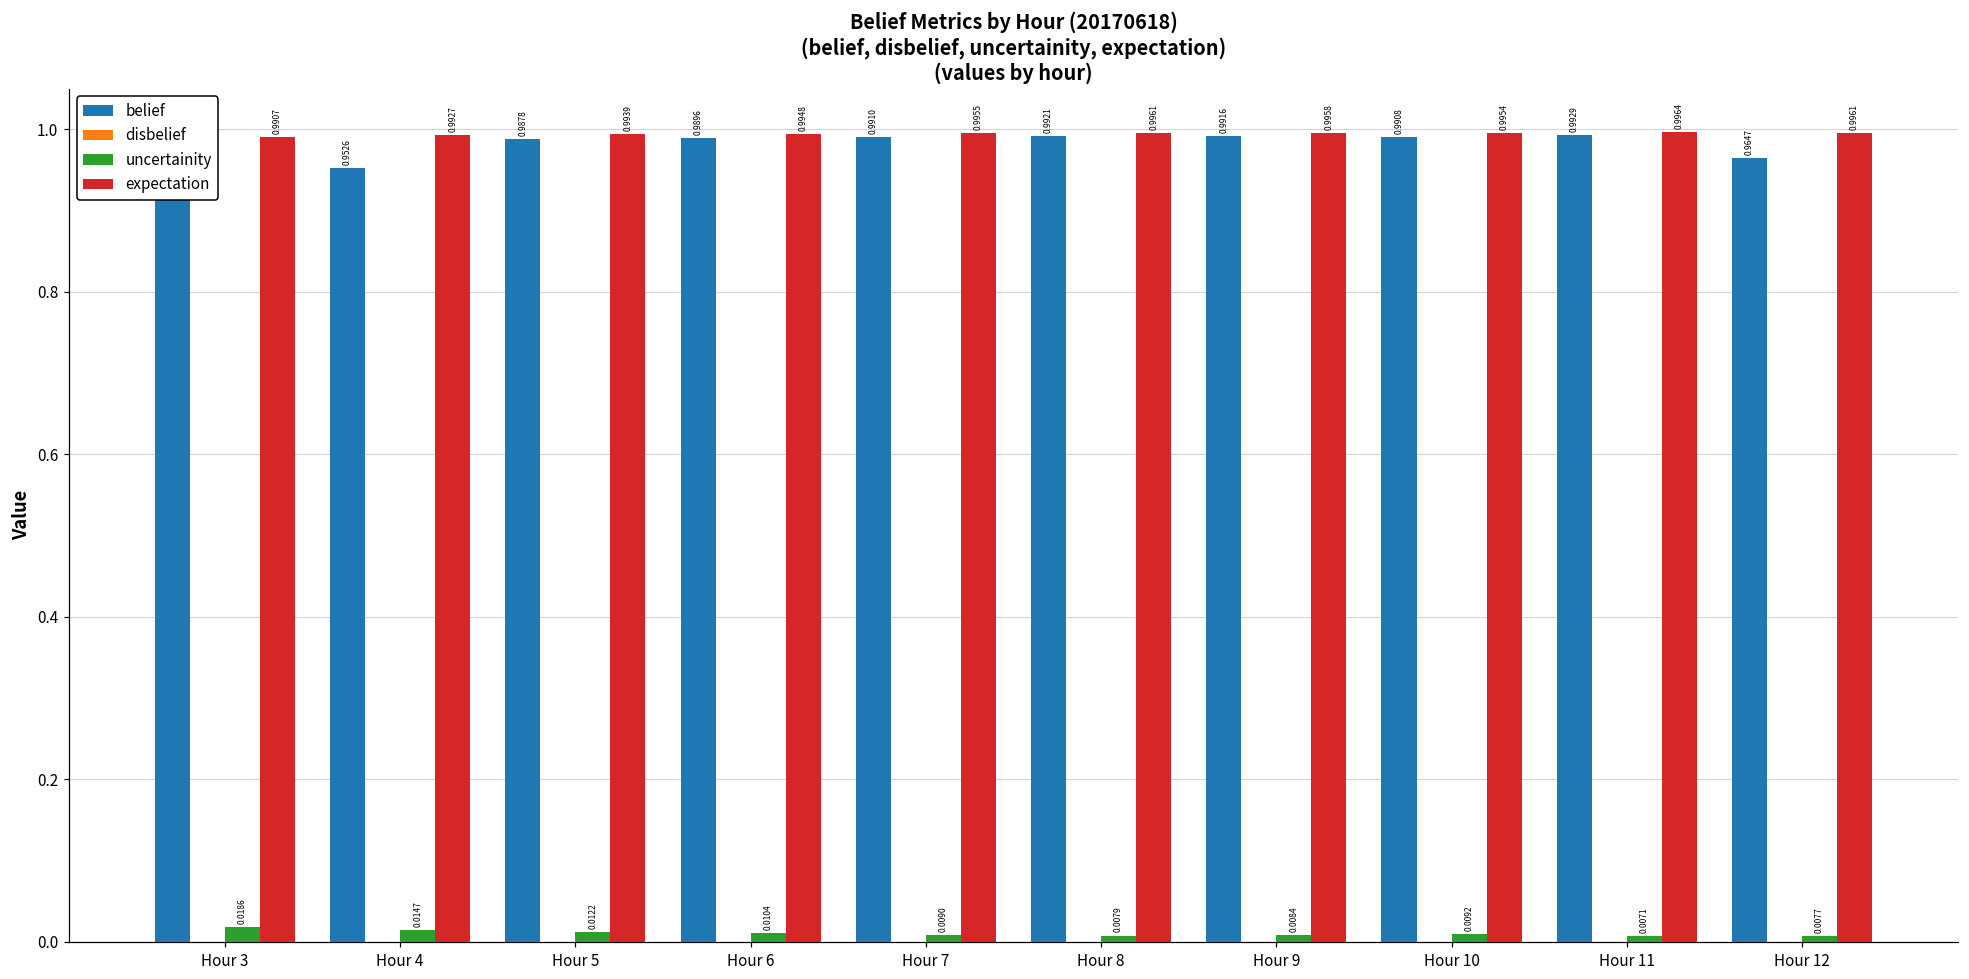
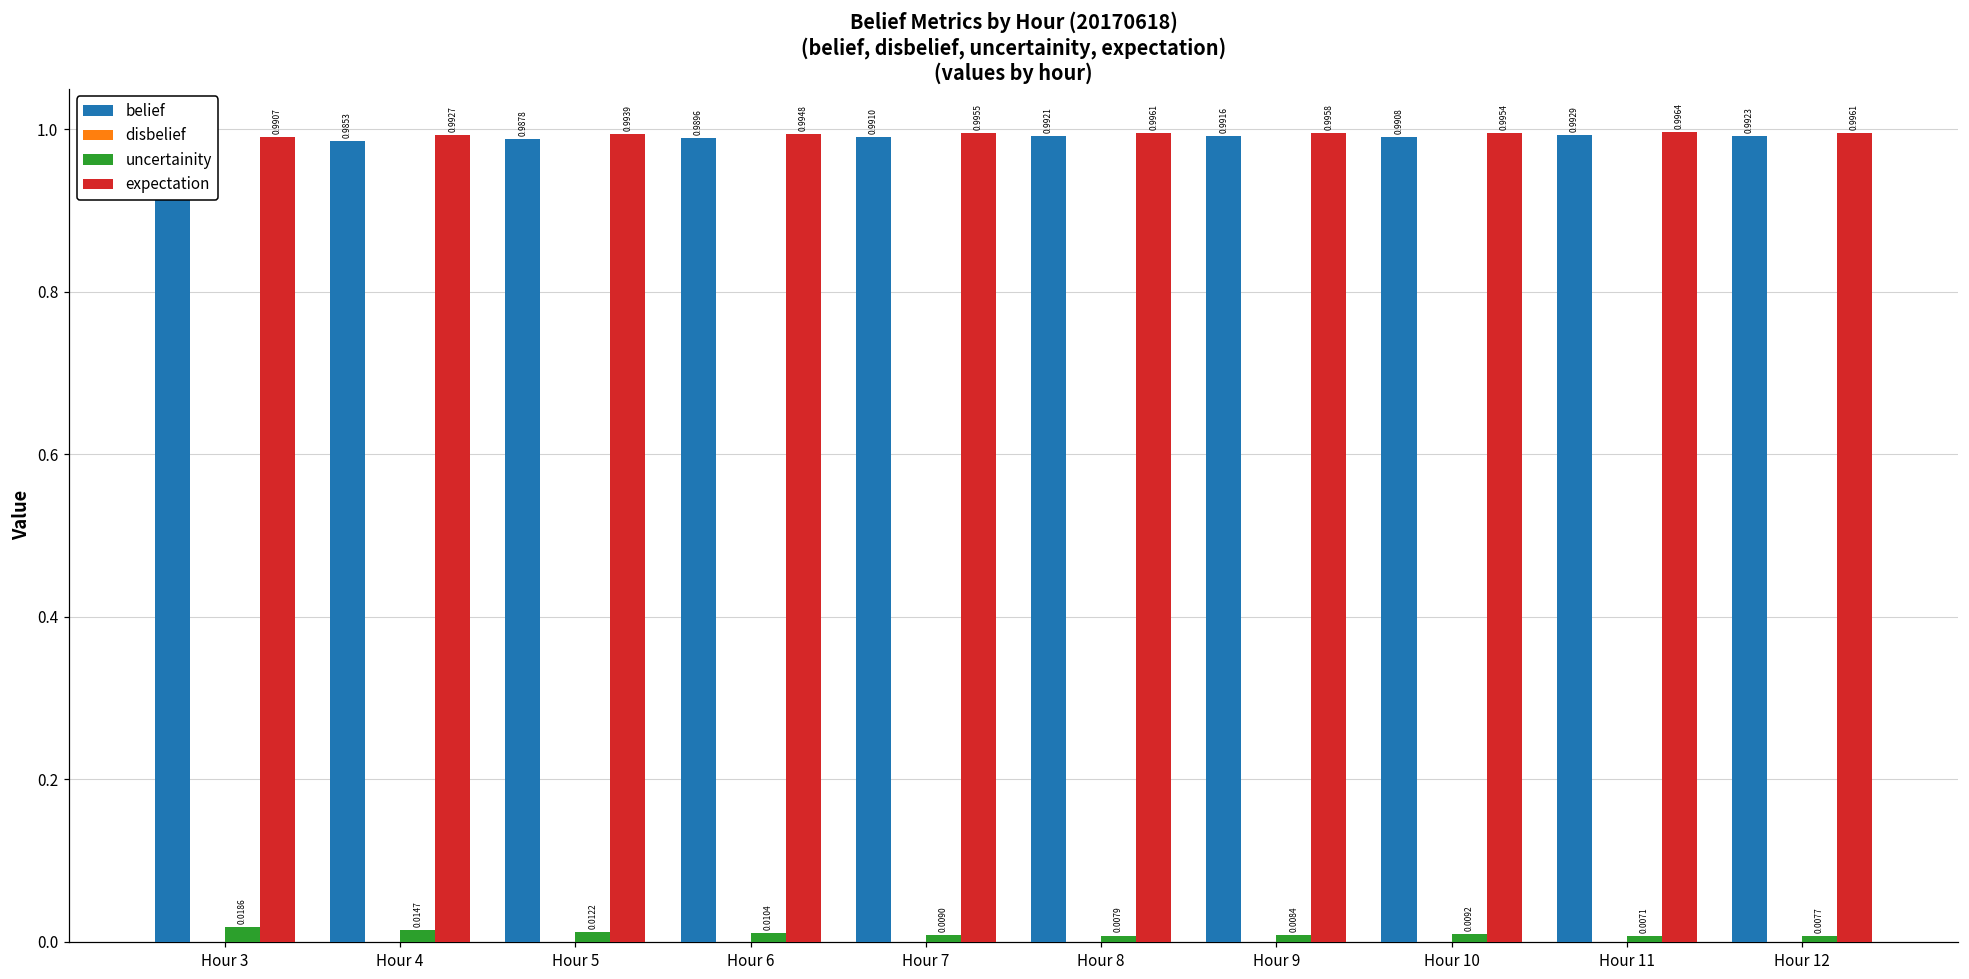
  {
    "belief": {
-     "Hour 4": 0.9526,
+     "Hour 4": 0.9853,
      "Hour 5": 0.9878,
      "Hour 6": 0.9896,
      "Hour 7": 0.9910,
      "Hour 8": 0.9921,
      "Hour 9": 0.9916,
      "Hour 10": 0.9908,
      "Hour 11": 0.9929,
-     "Hour 12": 0.9647
+     "Hour 12": 0.9923
    },
    "disbelief": {
      "Hour 3": 0.00,
      "Hour 4": 0.00,
      "Hour 5": 0.00,
      "Hour 6": 0.00,
      "Hour 7": 0.00,
      "Hour 8": 0.00,
      "Hour 9": 0.00,
      "Hour 10": 0.00,
      "Hour 11": 0.00,
      "Hour 12": 0.00
    },
    "uncertainity": {
      "Hour 3": 0.0186,
      "Hour 4": 0.0147,
      "Hour 5": 0.0122,
      "Hour 6": 0.0104,
      "Hour 7": 0.0090,
      "Hour 8": 0.0079,
      "Hour 9": 0.0084,
      "Hour 10": 0.0092,
      "Hour 11": 0.0071,
      "Hour 12": 0.0077
    },
    "expectation": {
      "Hour 3": 0.9907,
      "Hour 4": 0.9927,
      "Hour 5": 0.9939,
      "Hour 6": 0.9948,
      "Hour 7": 0.9955,
      "Hour 8": 0.9961,
      "Hour 9": 0.9958,
      "Hour 10": 0.9954,
      "Hour 11": 0.9964,
      "Hour 12": 0.9961
    }
  }
